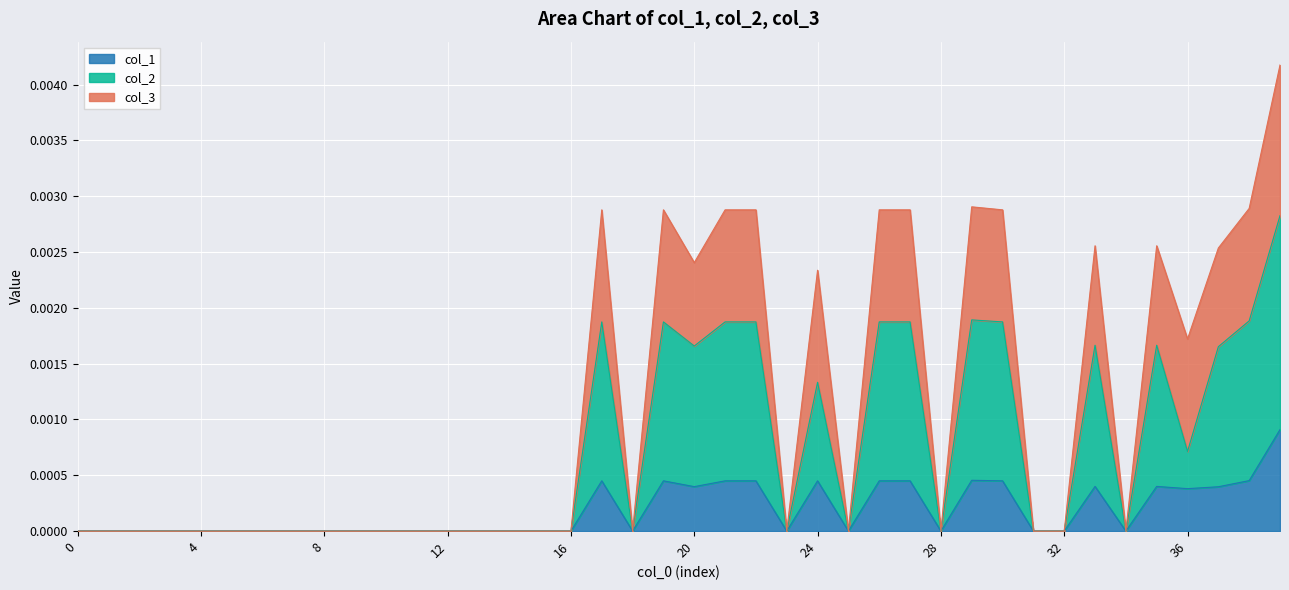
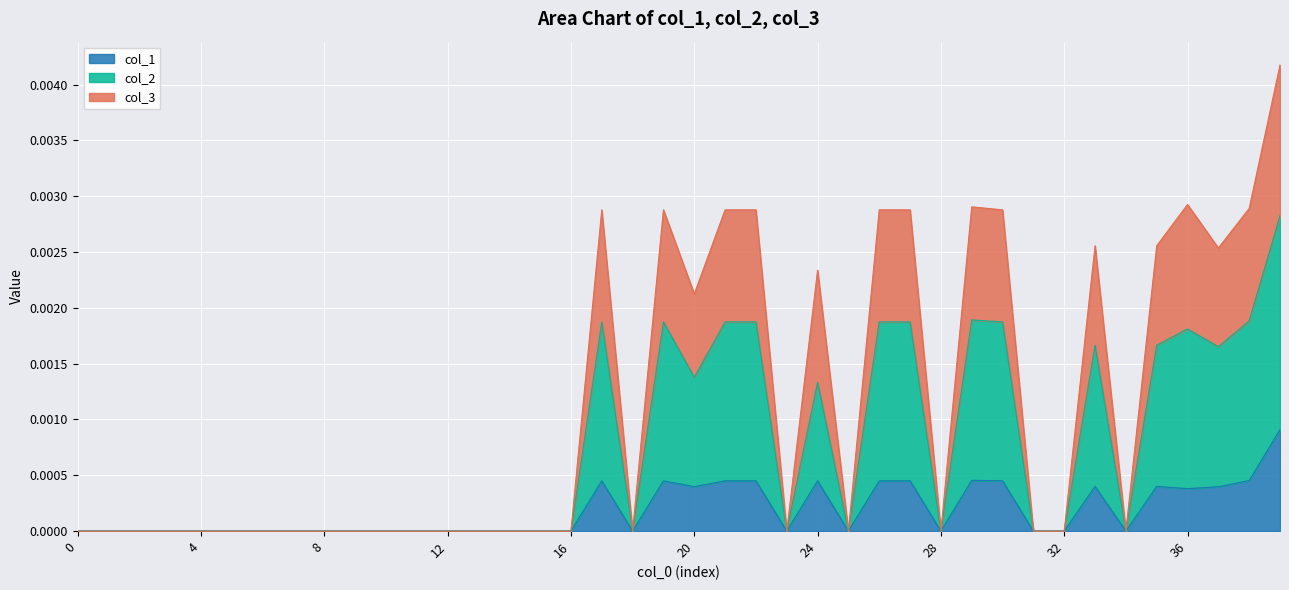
  {
    "col_1": {
      "20": 0.00040,
      "24": 0.00045,
      "36": 0.00038
    },
    "col_2": {
-     "20": 0.00126,
+     "20": 0.00098,
      "24": 0.00088,
-     "36": 0.00033
+     "36": 0.00143
    },
    "col_3": {
      "20": 0.00075,
      "24": 0.00100,
-     "36": 0.00101
+     "36": 0.00112
    }
  }
